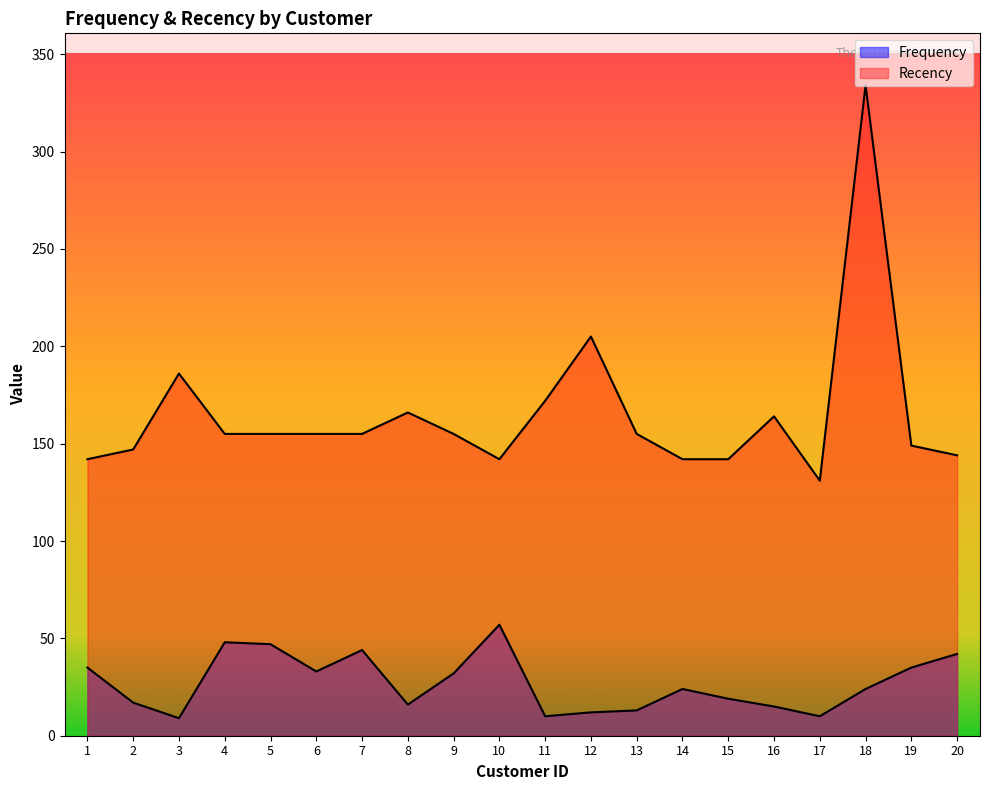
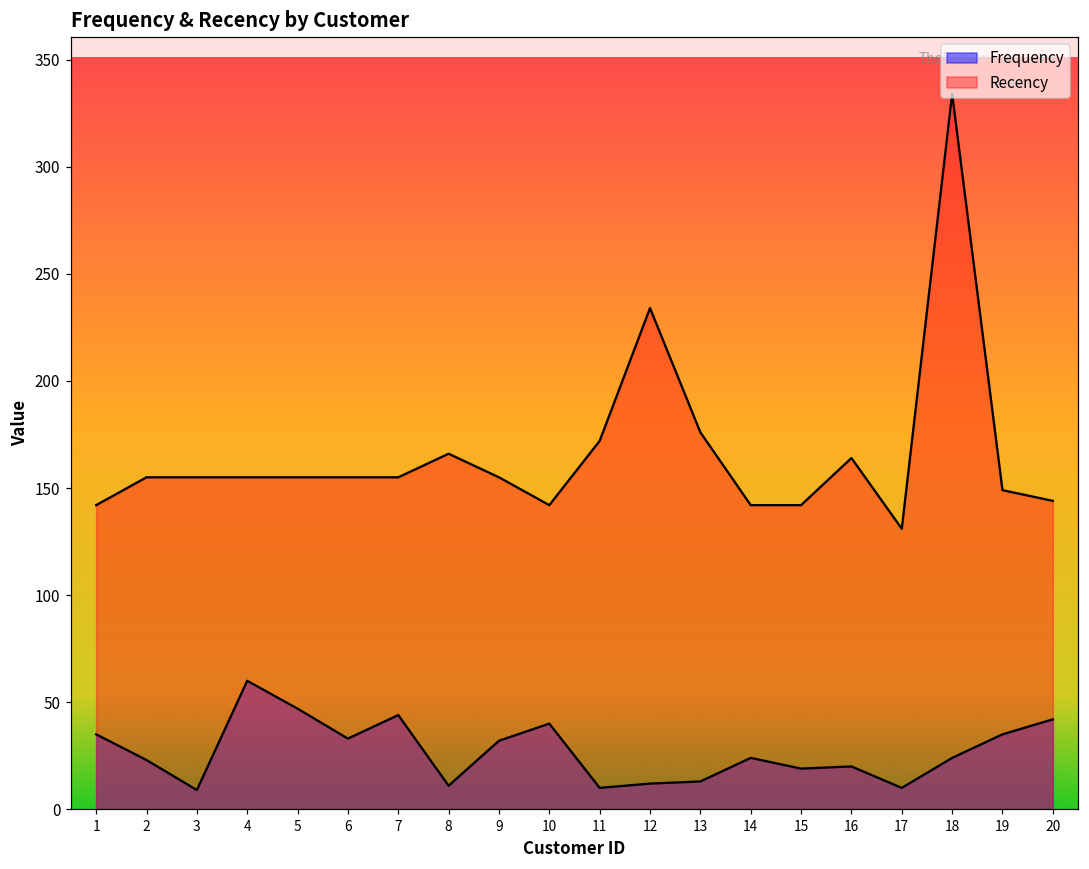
  {
    "Frequency": {
      "1": 35,
-     "2": 17,
+     "2": 23,
      "3": 9,
-     "4": 48,
+     "4": 60,
      "5": 47,
      "6": 33,
      "7": 44,
-     "8": 16,
+     "8": 11,
      "9": 32,
-     "10": 57,
+     "10": 40,
      "11": 10,
      "12": 12,
      "13": 13,
      "14": 24,
      "15": 19,
-     "16": 15,
+     "16": 20,
      "17": 10,
      "18": 24,
      "19": 35,
      "20": 42
    },
    "Recency": {
      "1": 142,
-     "2": 147,
-     "3": 186,
+     "2": 155,
+     "3": 155,
      "4": 155,
      "5": 155,
      "6": 155,
      "7": 155,
      "8": 166,
      "9": 155,
      "10": 142,
      "11": 172,
-     "12": 205,
-     "13": 155,
+     "12": 234,
+     "13": 176,
      "14": 142,
      "15": 142,
      "16": 164,
      "17": 131,
      "19": 149,
      "20": 144
    }
  }
